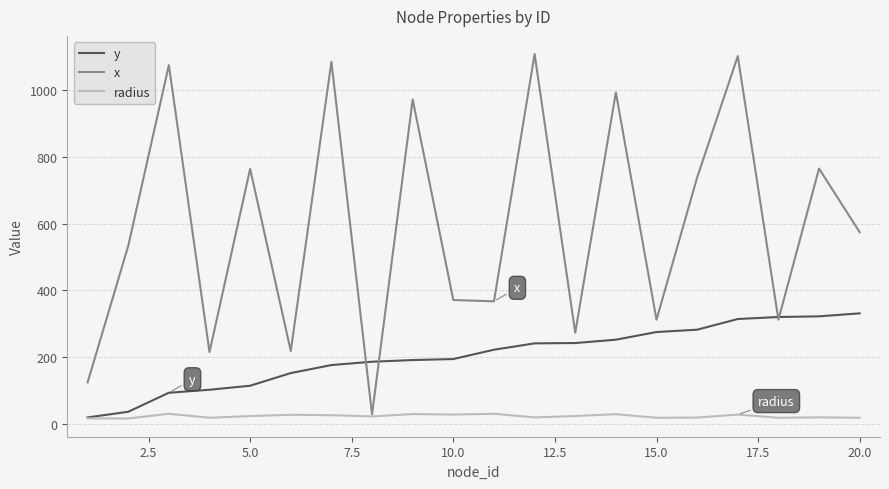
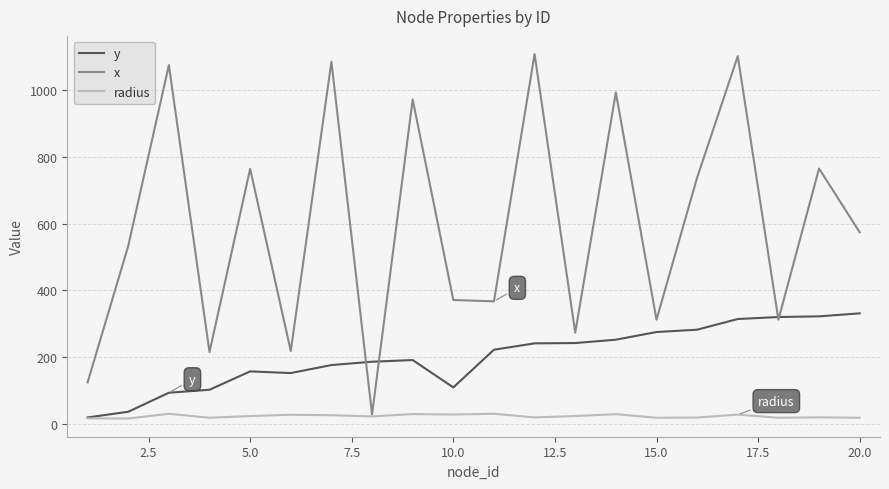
  {
    "y": {
-     "5.0": 110,
-     "10.0": 190,
+     "5.0": 160,
+     "10.0": 110,
      "15.0": 280,
      "20.0": 330
    },
    "x": {
      "5.0": 760,
      "10.0": 370,
      "15.0": 310,
      "20.0": 570
    },
    "radius": {
      "5.0": 20,
      "10.0": 30,
      "15.0": 20,
      "20.0": 20
    }
  }
